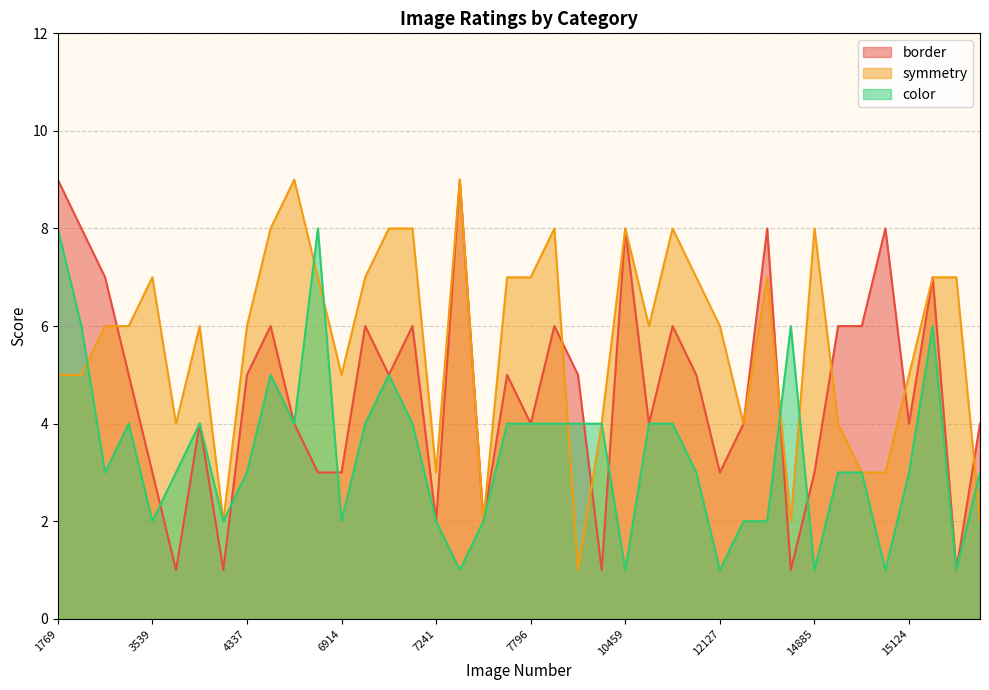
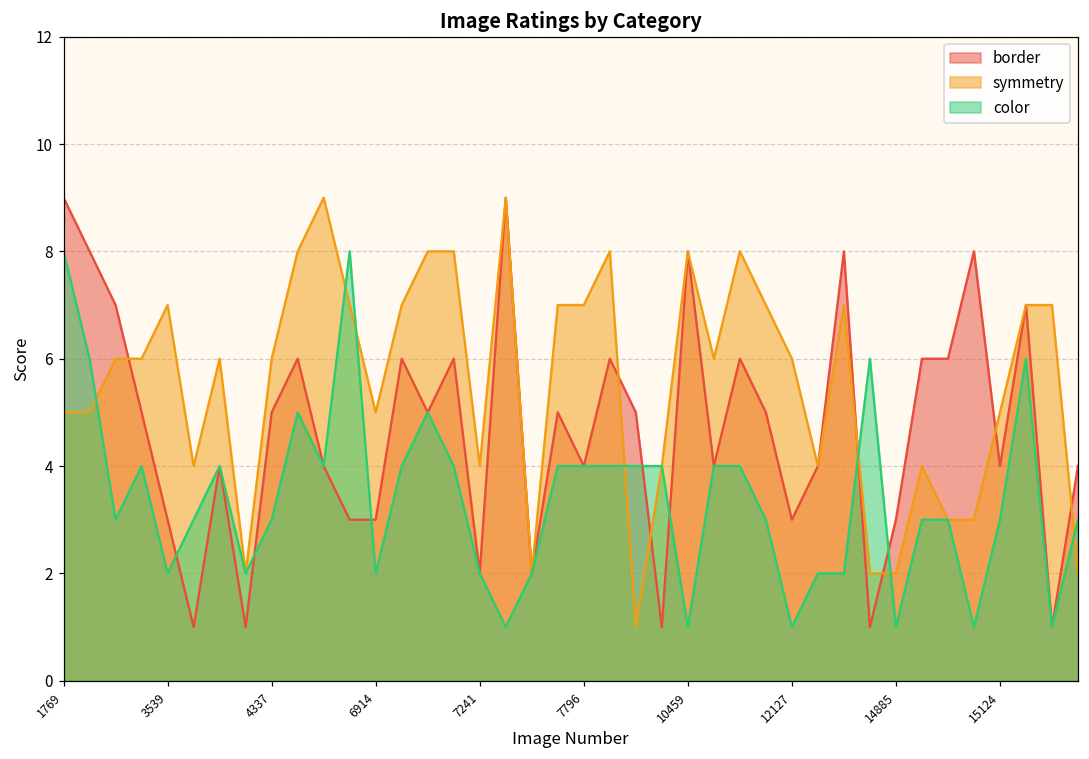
  {
    "border": {
      "1769": 9,
      "3539": 3,
      "4337": 5,
      "6914": 3,
      "12127": 3,
      "14885": 3,
      "15124": 4
    },
    "symmetry": {
      "1769": 5,
      "3539": 7,
      "4337": 6,
      "6914": 5,
-     "7241": 3,
+     "7241": 4,
      "7796": 7,
      "12127": 6,
-     "14885": 8,
+     "14885": 2,
      "15124": 5
    },
    "color": {
      "1769": 8,
      "3539": 2,
      "4337": 3,
      "6914": 2,
      "10459": 1,
      "12127": 1,
      "14885": 1,
      "15124": 3
    }
  }
